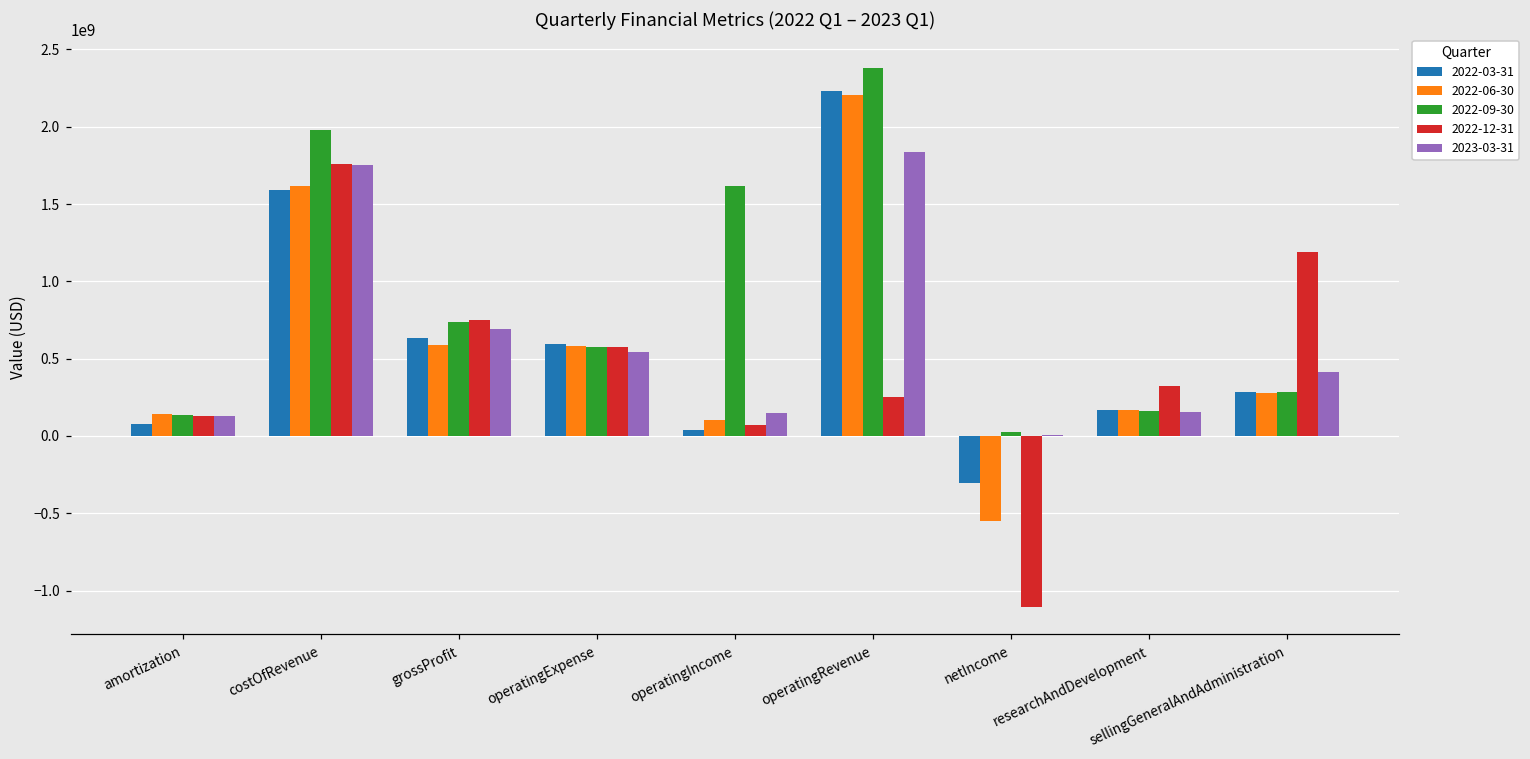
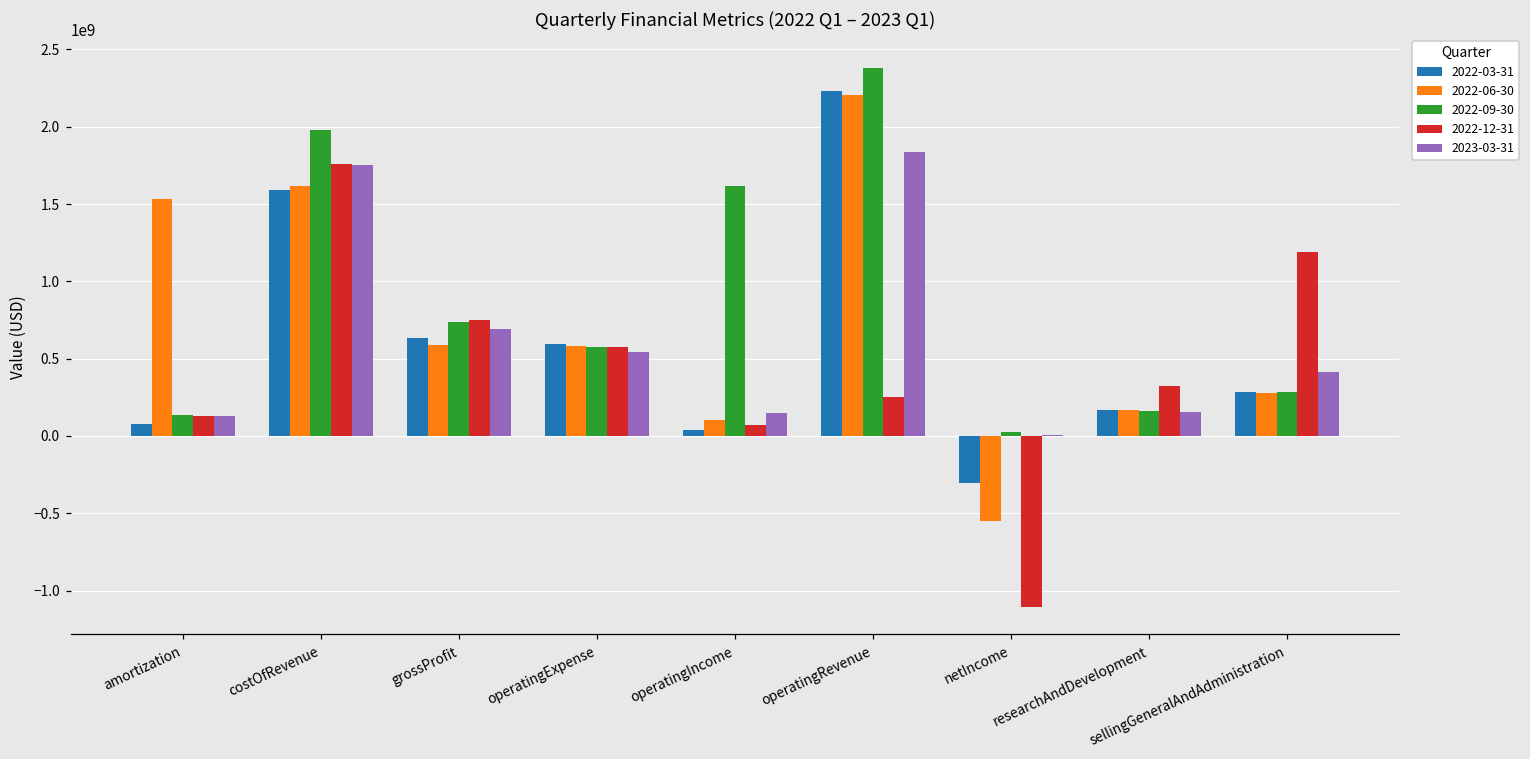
  {
    "2022-03-31": {
      "amortization": 80000000,
      "costOfRevenue": 1590000000,
      "grossProfit": 640000000,
      "operatingExpense": 600000000,
      "operatingIncome": 40000000,
      "operatingRevenue": 2230000000,
      "netIncome": -300000000,
      "researchAndDevelopment": 170000000,
      "sellingGeneralAndAdministration": 290000000
    },
    "2022-06-30": {
-     "amortization": 140000000,
+     "amortization": 1530000000,
      "costOfRevenue": 1620000000,
      "grossProfit": 590000000,
      "operatingExpense": 580000000,
      "operatingIncome": 100000000,
      "operatingRevenue": 2200000000,
      "netIncome": -550000000,
      "researchAndDevelopment": 170000000,
      "sellingGeneralAndAdministration": 280000000
    },
    "2022-09-30": {
      "amortization": 130000000,
      "costOfRevenue": 1980000000,
      "grossProfit": 740000000,
      "operatingExpense": 580000000,
      "operatingIncome": 1620000000,
      "operatingRevenue": 2380000000,
      "netIncome": 20000000,
      "researchAndDevelopment": 160000000,
      "sellingGeneralAndAdministration": 280000000
    },
    "2022-12-31": {
      "amortization": 130000000,
      "costOfRevenue": 1760000000,
      "grossProfit": 750000000,
      "operatingExpense": 580000000,
      "operatingIncome": 70000000,
      "operatingRevenue": 250000000,
      "netIncome": -1110000000,
      "researchAndDevelopment": 330000000,
      "sellingGeneralAndAdministration": 1190000000
    },
    "2023-03-31": {
      "amortization": 130000000,
      "costOfRevenue": 1750000000,
      "grossProfit": 690000000,
      "operatingExpense": 540000000,
      "operatingIncome": 150000000,
      "operatingRevenue": 1840000000,
      "researchAndDevelopment": 150000000,
      "sellingGeneralAndAdministration": 410000000
    }
  }
